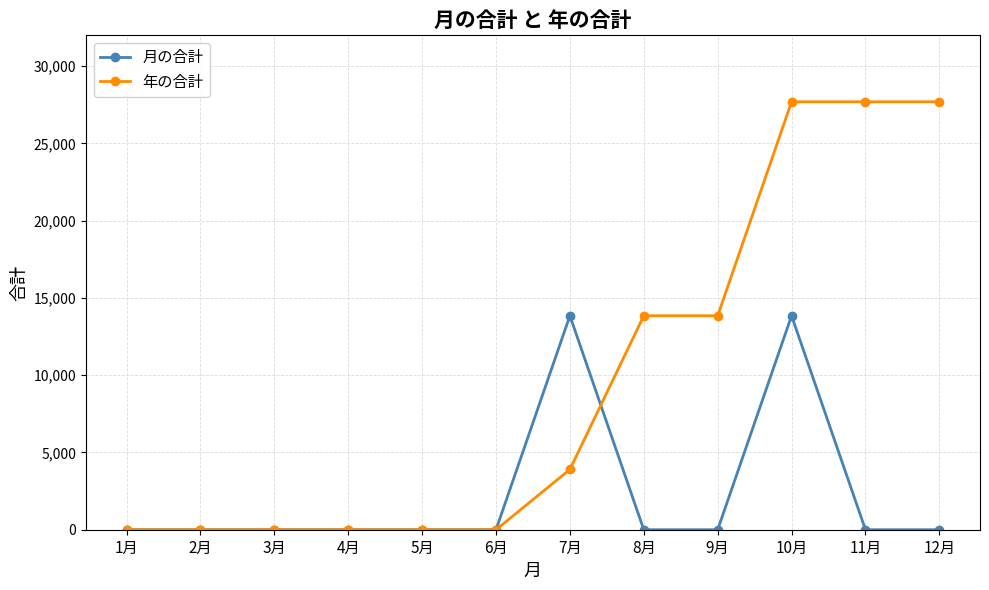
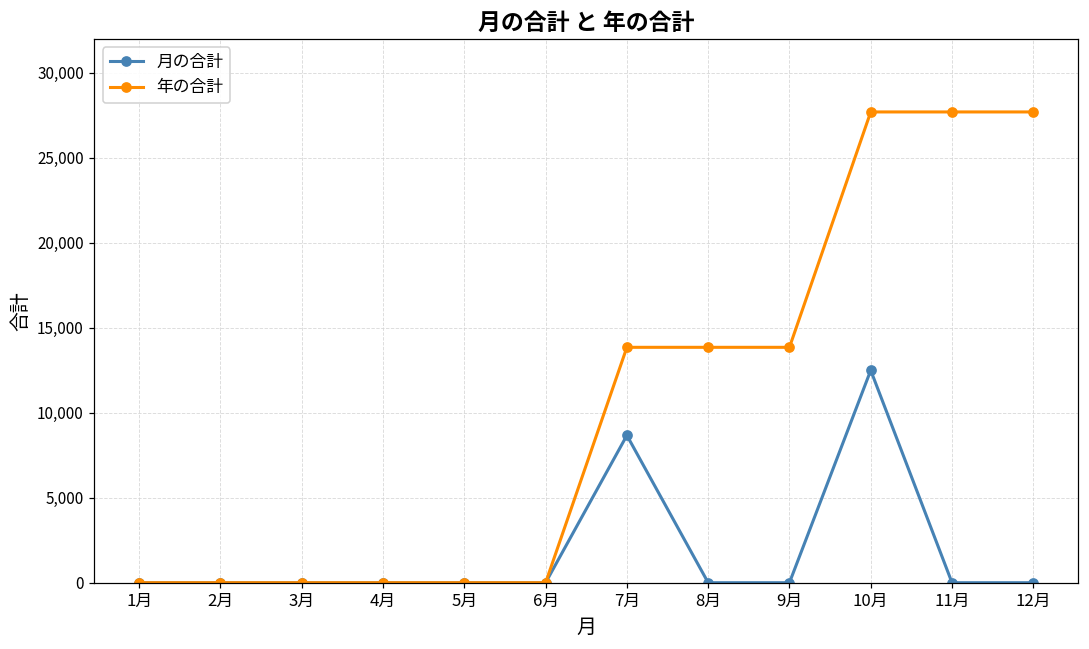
  {
    "月の合計": {
-     "7月": "13,900",
+     "7月": "8,700",
      "8月": "0",
      "9月": "0",
-     "10月": "13,900",
+     "10月": "12,500",
      "11月": "0",
      "12月": "0"
    },
    "年の合計": {
-     "7月": "3,900",
+     "7月": "13,900",
      "8月": "13,900",
      "9月": "13,900",
      "10月": "27,700",
      "11月": "27,700",
      "12月": "27,700"
    }
  }
